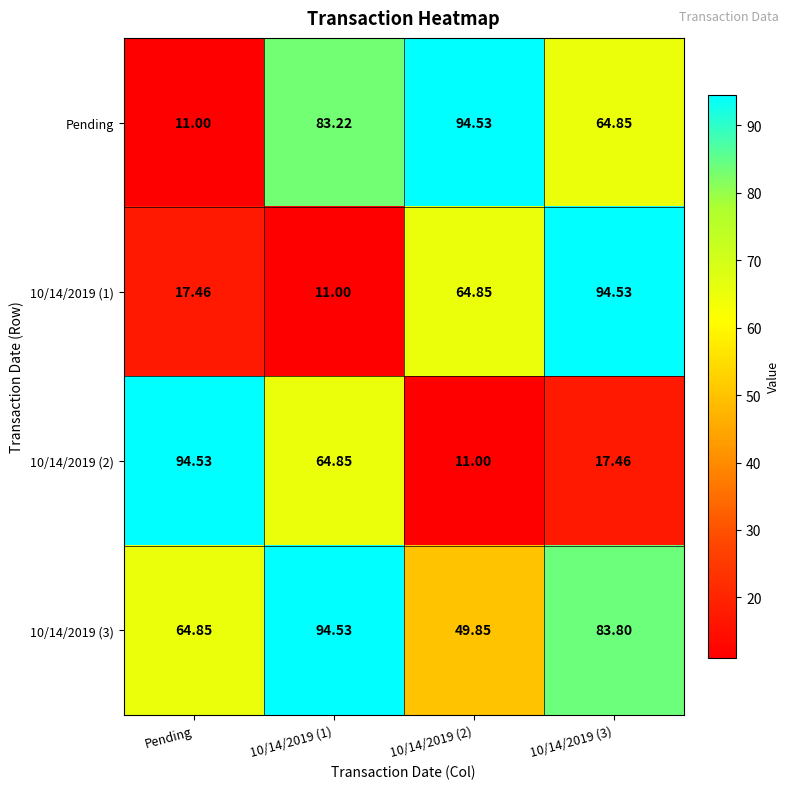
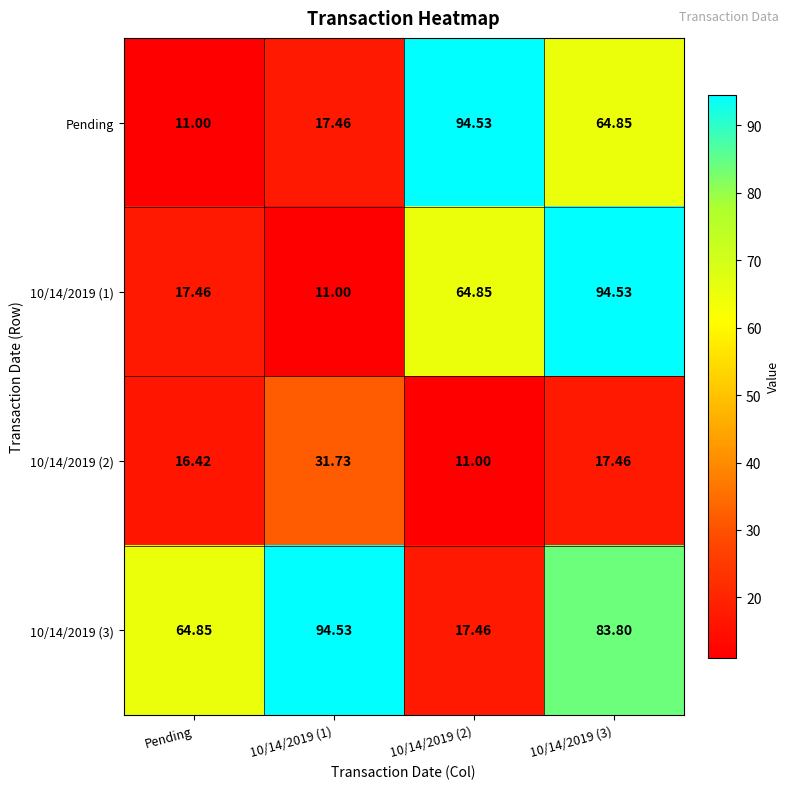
  {
    "Pending": {
      "Pending": 11.00,
-     "10/14/2019 (1)": 83.22,
+     "10/14/2019 (1)": 17.46,
      "10/14/2019 (2)": 94.53,
      "10/14/2019 (3)": 64.85
    },
    "10/14/2019 (1)": {
      "Pending": 17.46,
      "10/14/2019 (1)": 11.00,
      "10/14/2019 (2)": 64.85,
      "10/14/2019 (3)": 94.53
    },
    "10/14/2019 (2)": {
-     "Pending": 94.53,
-     "10/14/2019 (1)": 64.85,
+     "Pending": 16.42,
+     "10/14/2019 (1)": 31.73,
      "10/14/2019 (2)": 11.00,
      "10/14/2019 (3)": 17.46
    },
    "10/14/2019 (3)": {
      "Pending": 64.85,
      "10/14/2019 (1)": 94.53,
-     "10/14/2019 (2)": 49.85,
+     "10/14/2019 (2)": 17.46,
      "10/14/2019 (3)": 83.80
    }
  }
